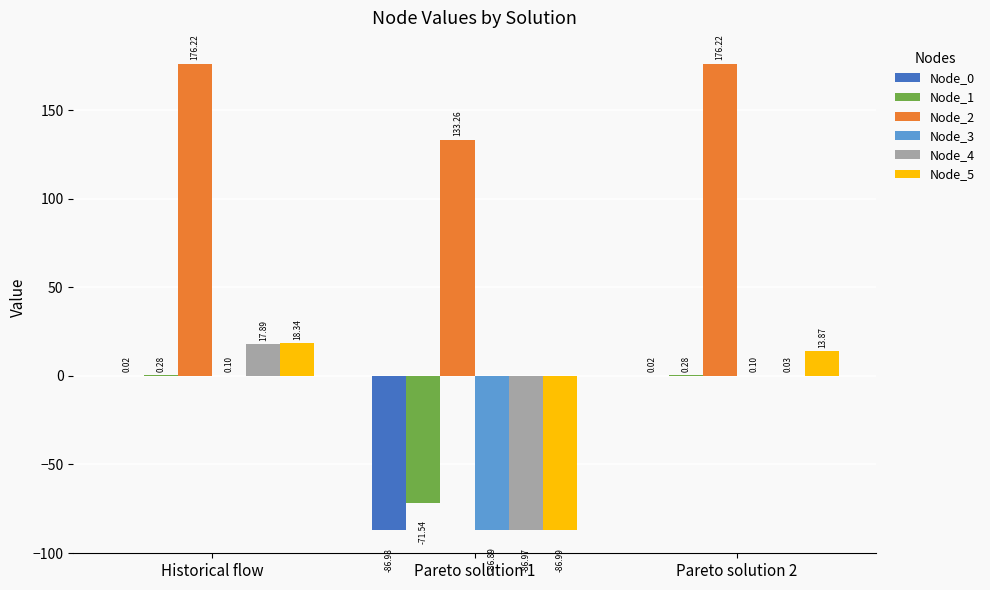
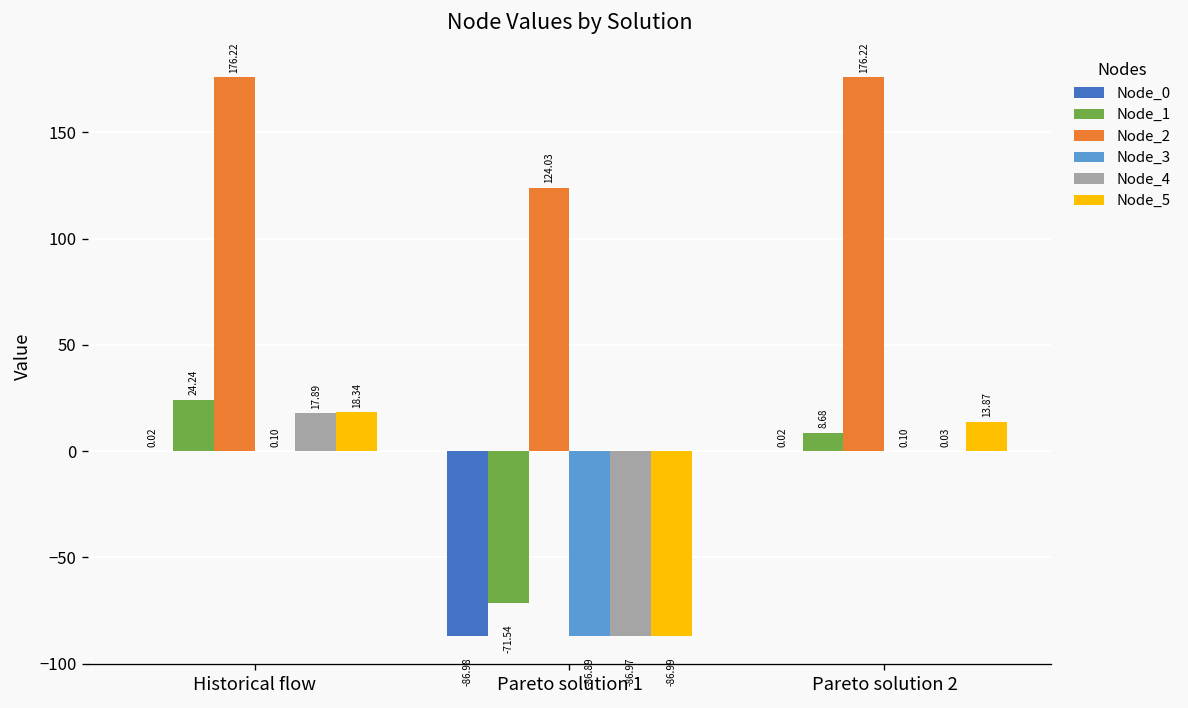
  {
    "Node_1": {
-     "Historical flow": 0.28,
+     "Historical flow": 24.24,
      "Pareto solution 1": -71.54,
-     "Pareto solution 2": 0.28
+     "Pareto solution 2": 8.68
    },
    "Node_2": {
      "Historical flow": 176.22,
-     "Pareto solution 1": 133.26,
+     "Pareto solution 1": 124.03,
      "Pareto solution 2": 176.22
    },
    "Node_4": {
      "Historical flow": 17.89,
      "Pareto solution 1": -86.97,
      "Pareto solution 2": 0.03
    },
    "Node_5": {
      "Historical flow": 18.34,
      "Pareto solution 1": -86.99,
      "Pareto solution 2": 13.87
    }
  }
